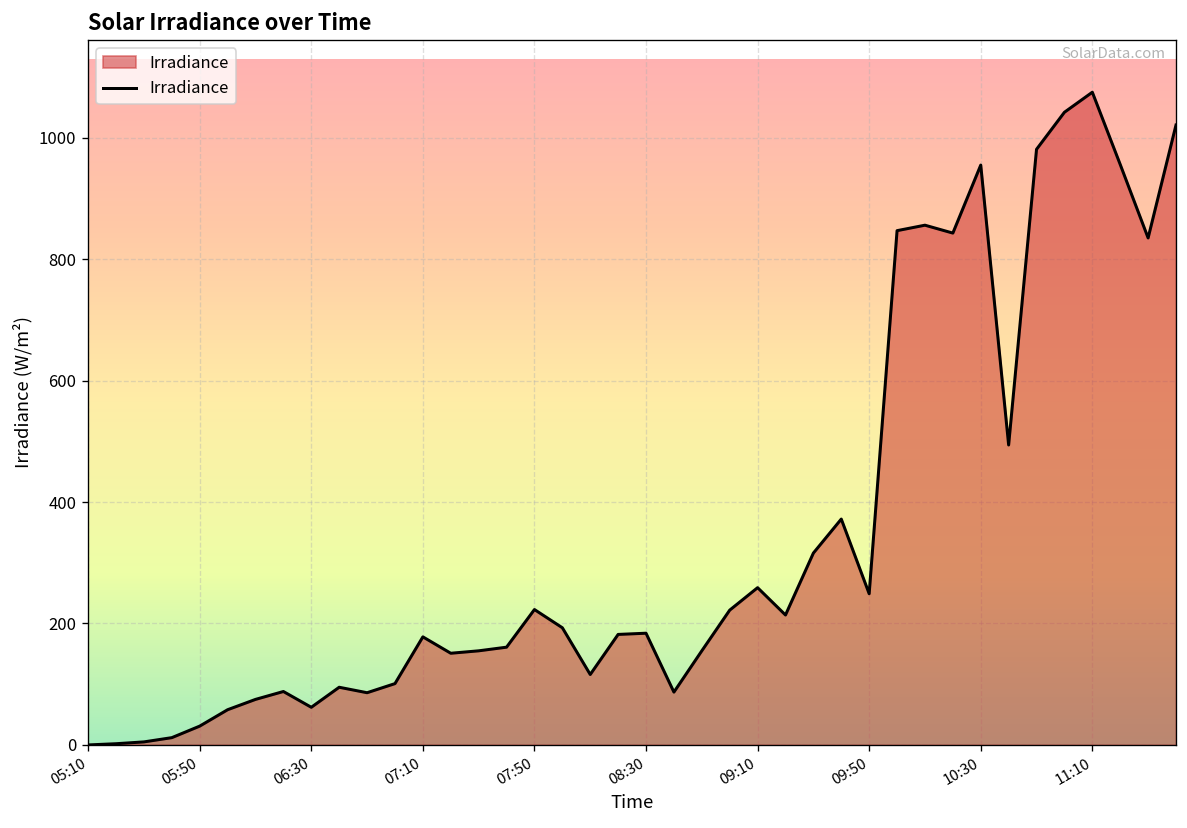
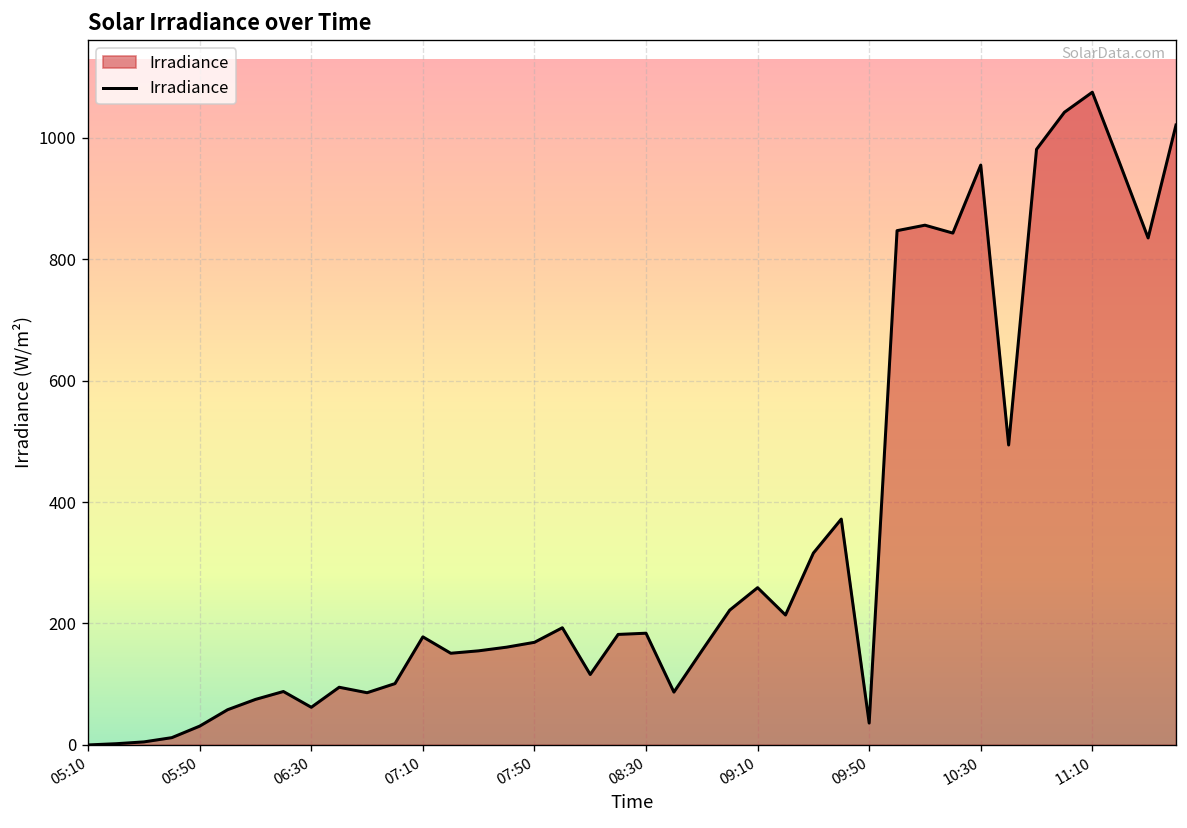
  {
    "05:10": 0,
    "05:50": 30,
    "06:30": 60,
    "07:10": 180,
-   "07:50": 220,
+   "07:50": 170,
    "08:30": 180,
    "09:10": 260,
-   "09:50": 250,
+   "09:50": 40,
    "10:30": 960,
    "11:10": 1080
  }
